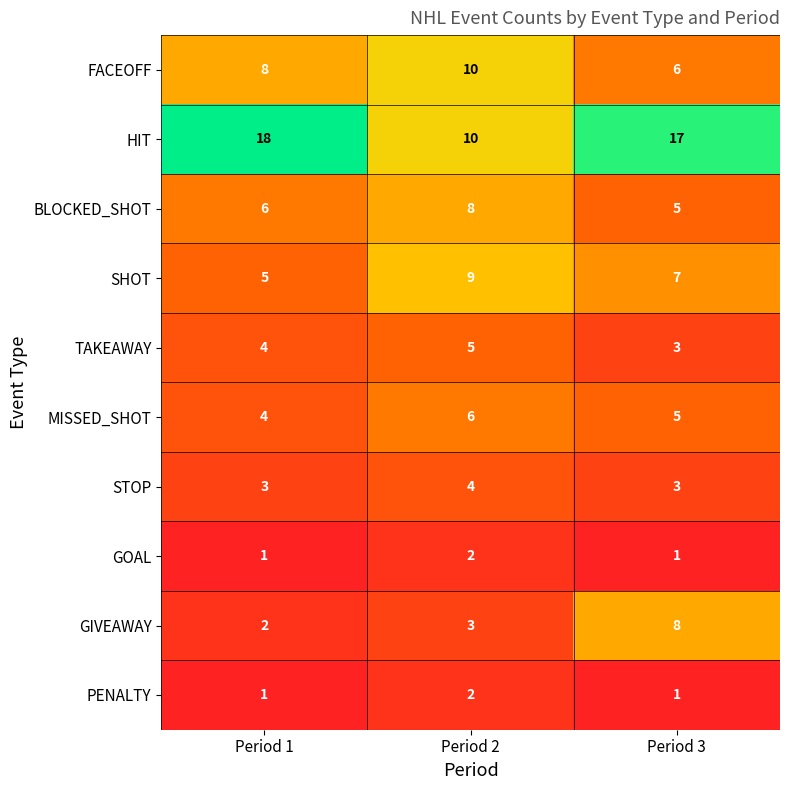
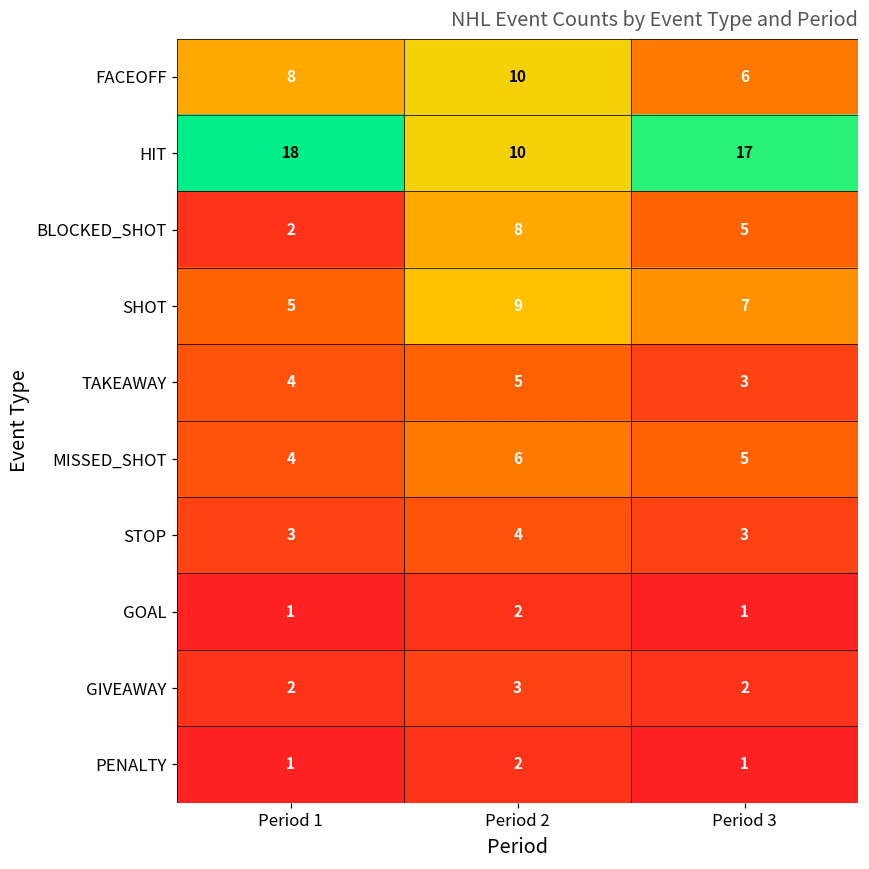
  {
    "FACEOFF": {
      "Period 1": 8,
      "Period 2": 10,
      "Period 3": 6
    },
    "HIT": {
      "Period 1": 18,
      "Period 2": 10,
      "Period 3": 17
    },
    "BLOCKED_SHOT": {
-     "Period 1": 6,
+     "Period 1": 2,
      "Period 2": 8,
      "Period 3": 5
    },
    "SHOT": {
      "Period 1": 5,
      "Period 2": 9,
      "Period 3": 7
    },
    "TAKEAWAY": {
      "Period 1": 4,
      "Period 2": 5,
      "Period 3": 3
    },
    "MISSED_SHOT": {
      "Period 1": 4,
      "Period 2": 6,
      "Period 3": 5
    },
    "STOP": {
      "Period 1": 3,
      "Period 2": 4,
      "Period 3": 3
    },
    "GOAL": {
      "Period 1": 1,
      "Period 2": 2,
      "Period 3": 1
    },
    "GIVEAWAY": {
      "Period 1": 2,
      "Period 2": 3,
-     "Period 3": 8
+     "Period 3": 2
    },
    "PENALTY": {
      "Period 1": 1,
      "Period 2": 2,
      "Period 3": 1
    }
  }
